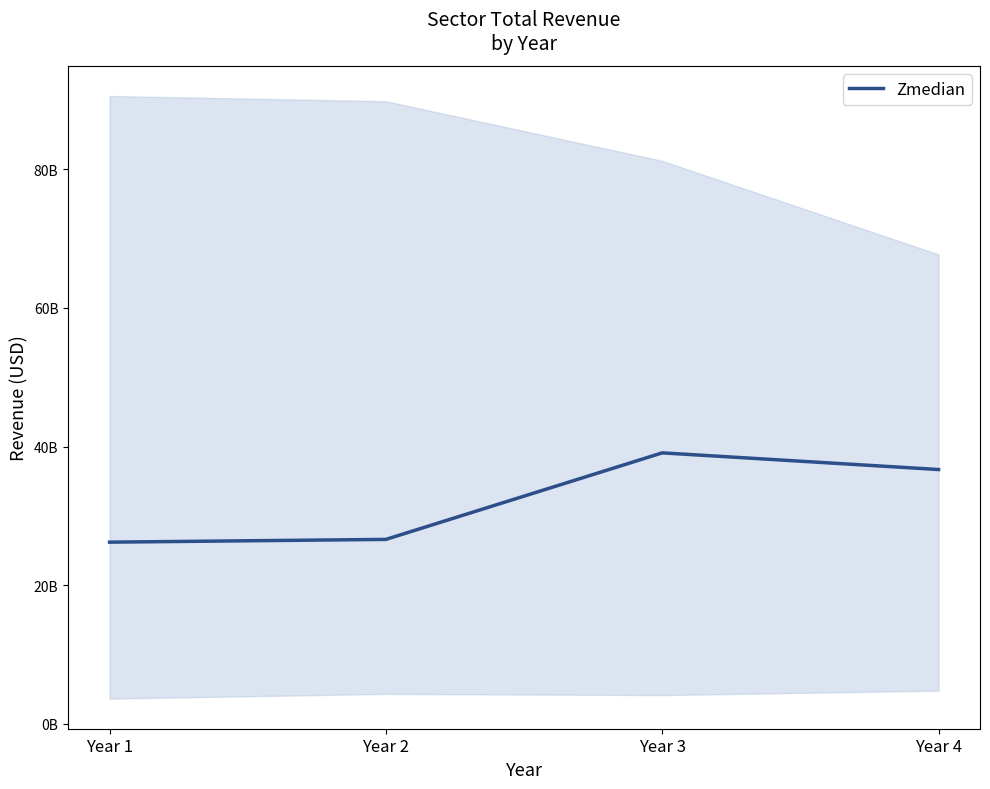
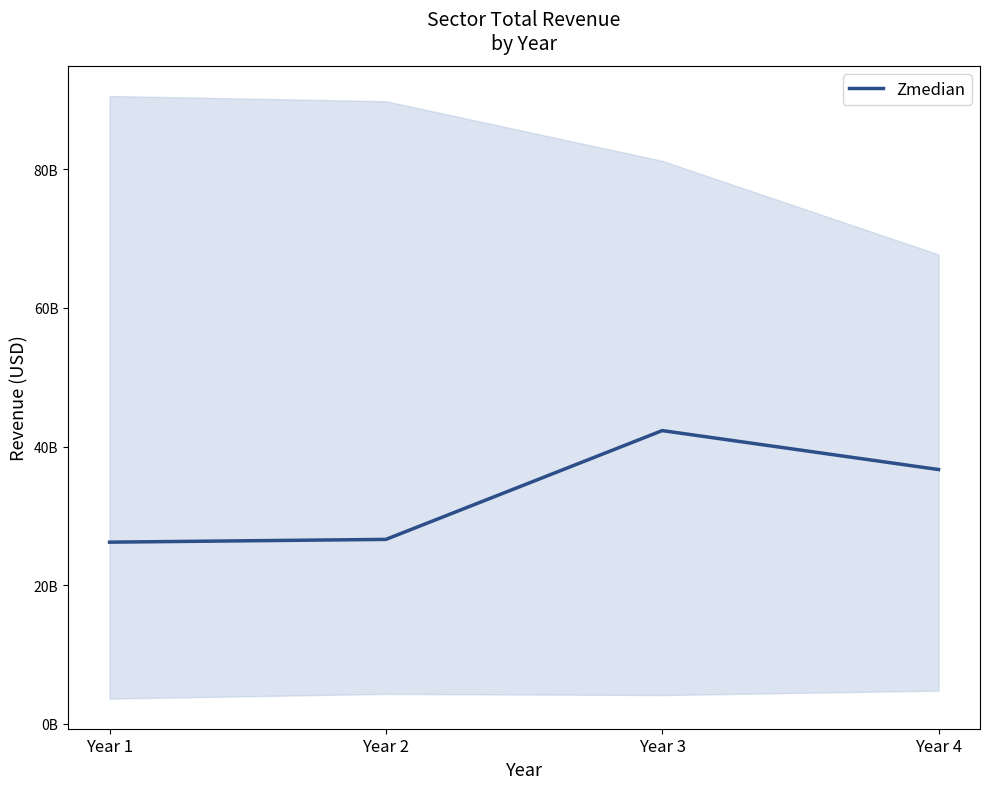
  {
    "Zmedian": {
      "Year 1": 26000000000,
      "Year 2": 27000000000,
-     "Year 3": 39000000000,
+     "Year 3": 42000000000,
      "Year 4": 37000000000
    }
  }
